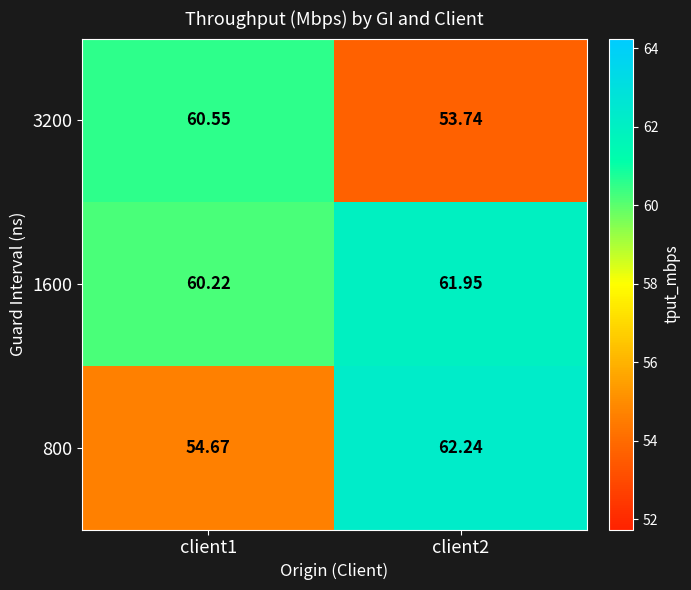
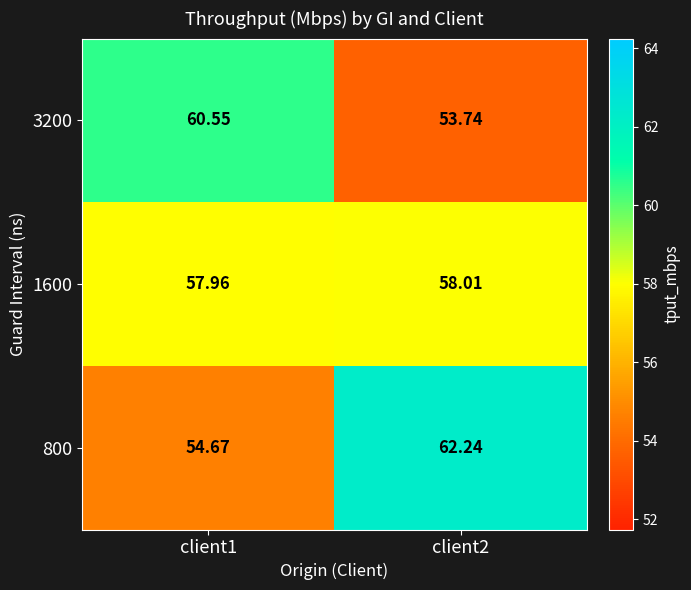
  {
    "3200": {
      "client1": 60.55,
      "client2": 53.74
    },
    "1600": {
-     "client1": 60.22,
-     "client2": 61.95
+     "client1": 57.96,
+     "client2": 58.01
    },
    "800": {
      "client1": 54.67,
      "client2": 62.24
    }
  }
